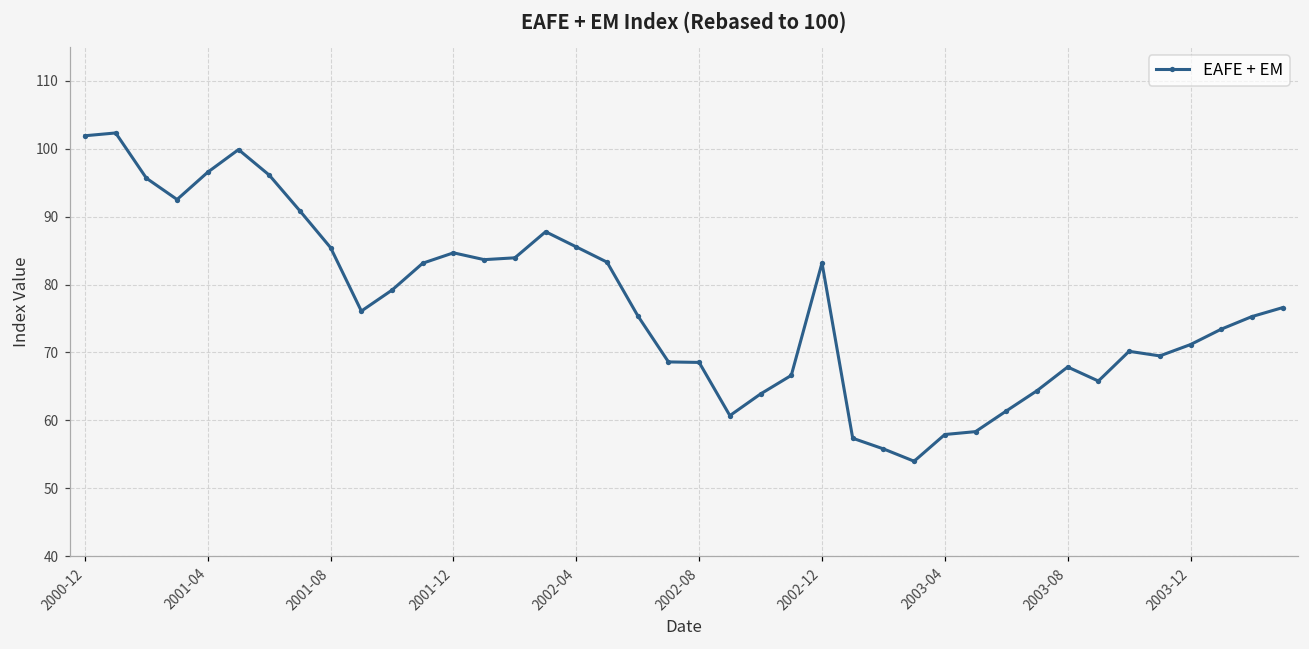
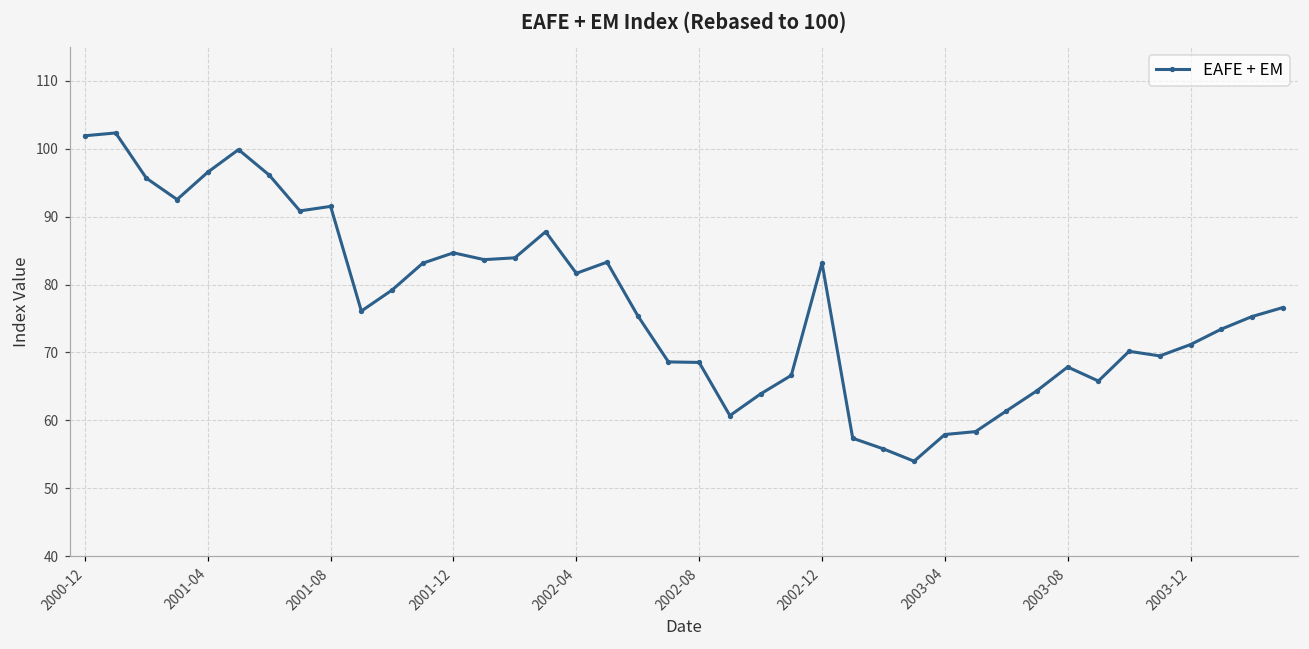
  {
    "2000-12": 102,
    "2001-04": 97,
-   "2001-08": 85,
+   "2001-08": 92,
    "2001-12": 85,
-   "2002-04": 86,
+   "2002-04": 82,
    "2002-08": 69,
    "2002-12": 83,
    "2003-04": 58,
    "2003-08": 68,
    "2003-12": 71
  }
